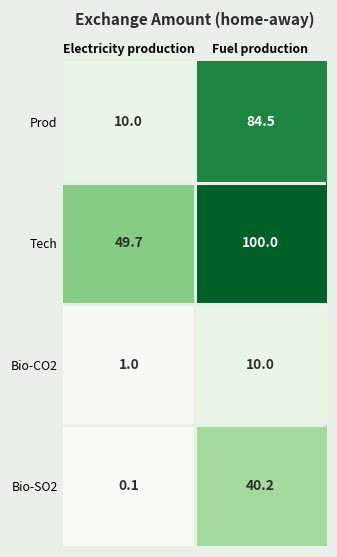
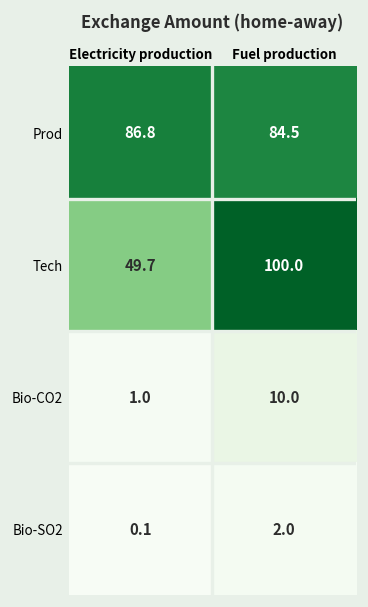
  {
    "Prod": {
-     "Electricity production": 10.0,
+     "Electricity production": 86.8,
      "Fuel production": 84.5
    },
    "Tech": {
      "Electricity production": 49.7,
      "Fuel production": 100.0
    },
    "Bio-CO2": {
      "Electricity production": 1.0,
      "Fuel production": 10.0
    },
    "Bio-SO2": {
      "Electricity production": 0.1,
-     "Fuel production": 40.2
+     "Fuel production": 2.0
    }
  }
